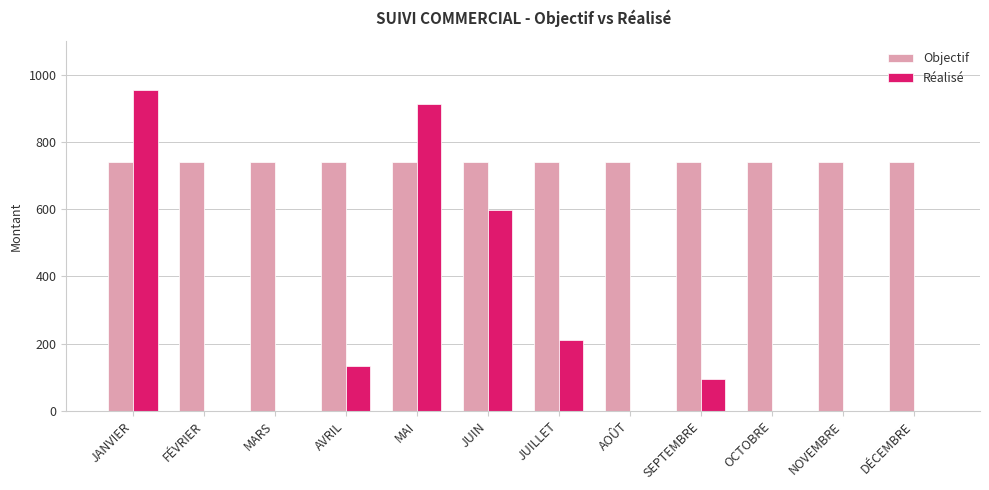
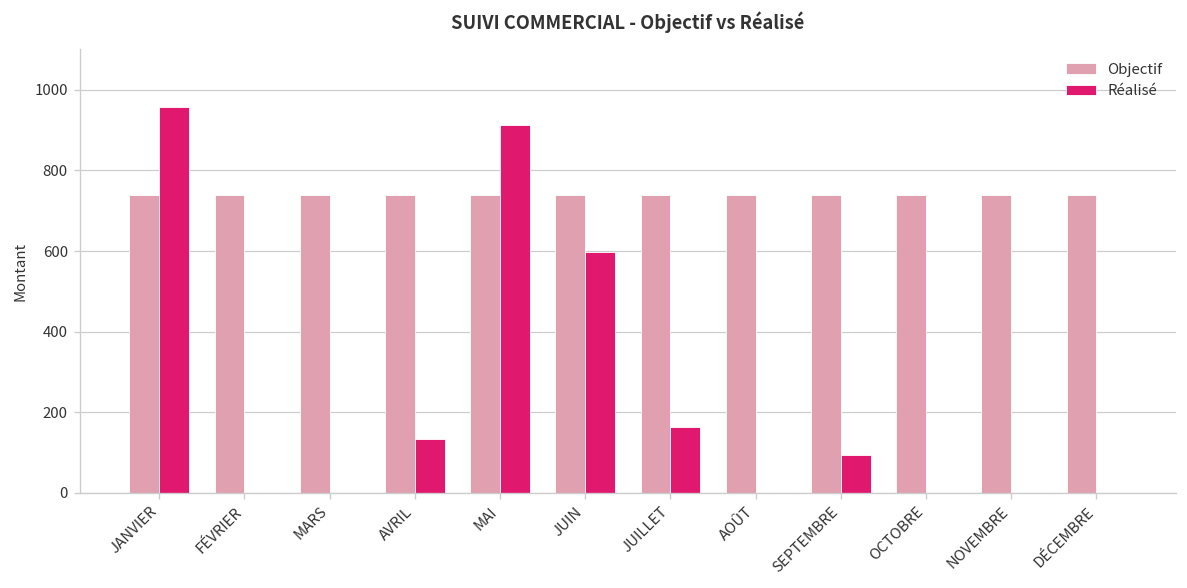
  {
    "Objectif": {
      "JANVIER": 740,
      "FÉVRIER": 740,
      "MARS": 740,
      "AVRIL": 740,
      "MAI": 740,
      "JUIN": 740,
      "JUILLET": 740,
      "AOÛT": 740,
      "SEPTEMBRE": 740,
      "OCTOBRE": 740,
      "NOVEMBRE": 740,
      "DÉCEMBRE": 740
    },
    "Réalisé": {
      "JANVIER": 960,
      "FÉVRIER": 0,
      "MARS": 0,
      "AVRIL": 130,
      "MAI": 910,
      "JUIN": 600,
-     "JUILLET": 210,
+     "JUILLET": 160,
      "AOÛT": 0,
      "SEPTEMBRE": 90,
      "OCTOBRE": 0,
      "NOVEMBRE": 0,
      "DÉCEMBRE": 0
    }
  }
